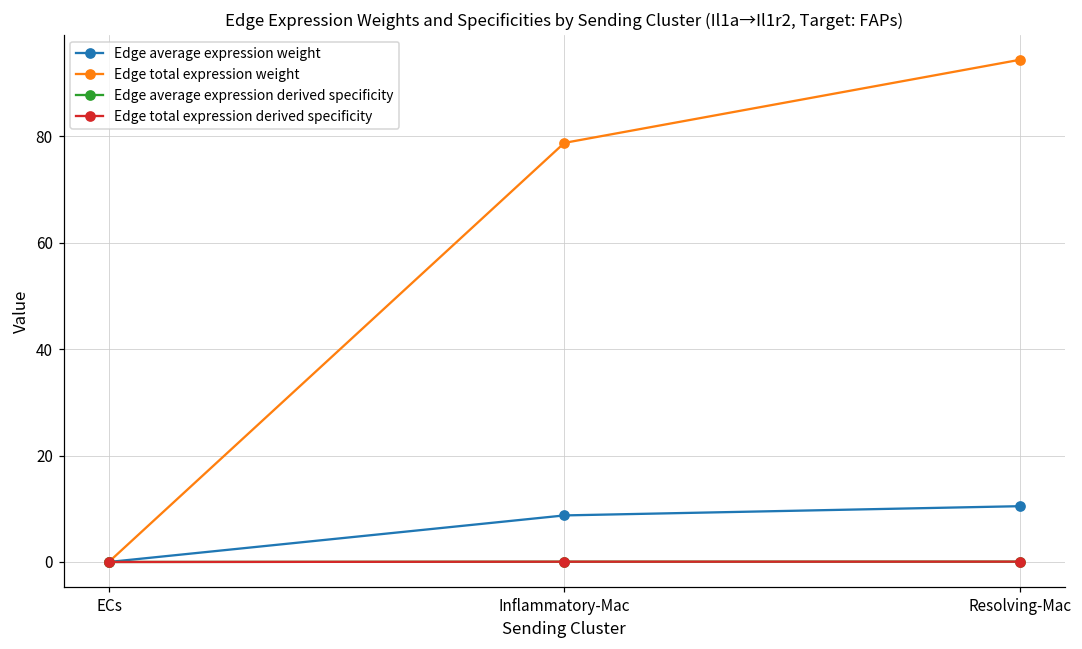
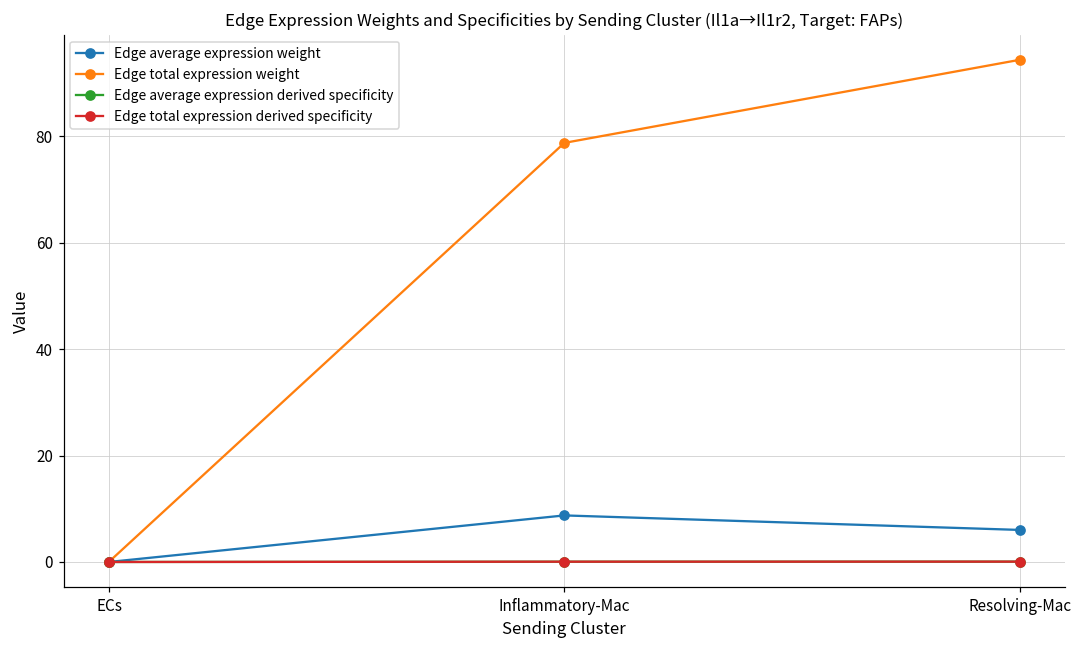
  {
    "Edge average expression weight": {
      "Inflammatory-Mac": 9,
-     "Resolving-Mac": 10
+     "Resolving-Mac": 6
    },
    "Edge total expression weight": {
      "Inflammatory-Mac": 79,
      "Resolving-Mac": 94
    },
    "Edge total expression derived specificity": {
      "Inflammatory-Mac": 0,
      "Resolving-Mac": 0
    }
  }
